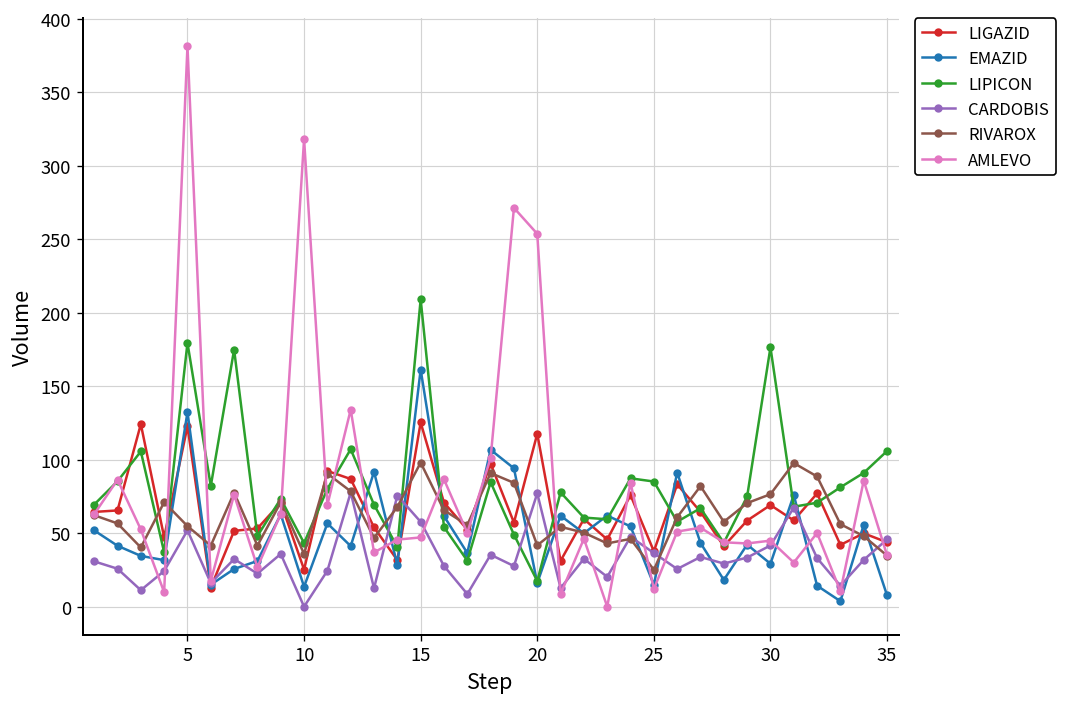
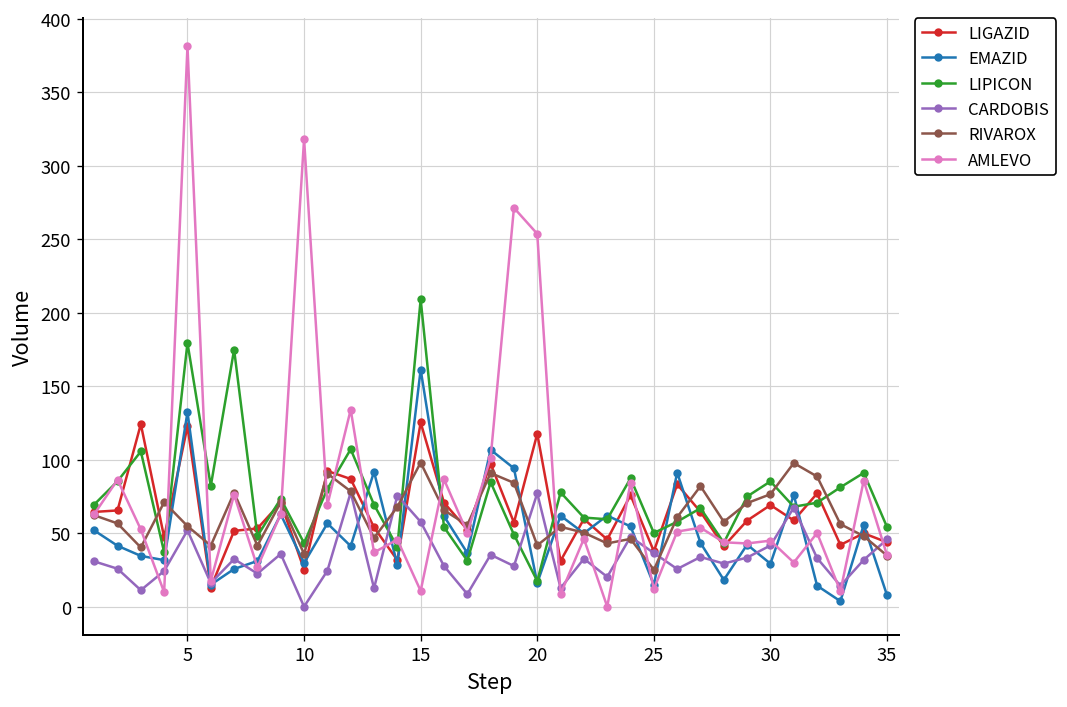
  {
    "LIGAZID": {
      "5": 123,
      "10": 25,
      "15": 125,
      "20": 118,
      "30": 69
    },
    "EMAZID": {
      "5": 132,
-     "10": 14,
+     "10": 30,
      "15": 161,
      "25": 15,
      "30": 29,
      "35": 8
    },
    "LIPICON": {
      "5": 180,
      "10": 43,
      "15": 209,
-     "25": 85,
-     "30": 176,
-     "35": 106
+     "25": 50,
+     "30": 85,
+     "35": 54
    },
    "CARDOBIS": {
      "5": 52,
      "10": 0,
      "15": 58,
      "20": 77,
      "30": 42
    },
    "RIVAROX": {
      "5": 55,
      "10": 36,
      "15": 98,
      "20": 42,
      "25": 25,
      "30": 77
    },
    "AMLEVO": {
      "5": 381,
      "10": 318,
-     "15": 47,
+     "15": 11,
      "20": 254,
      "25": 12,
      "30": 45
    }
  }
